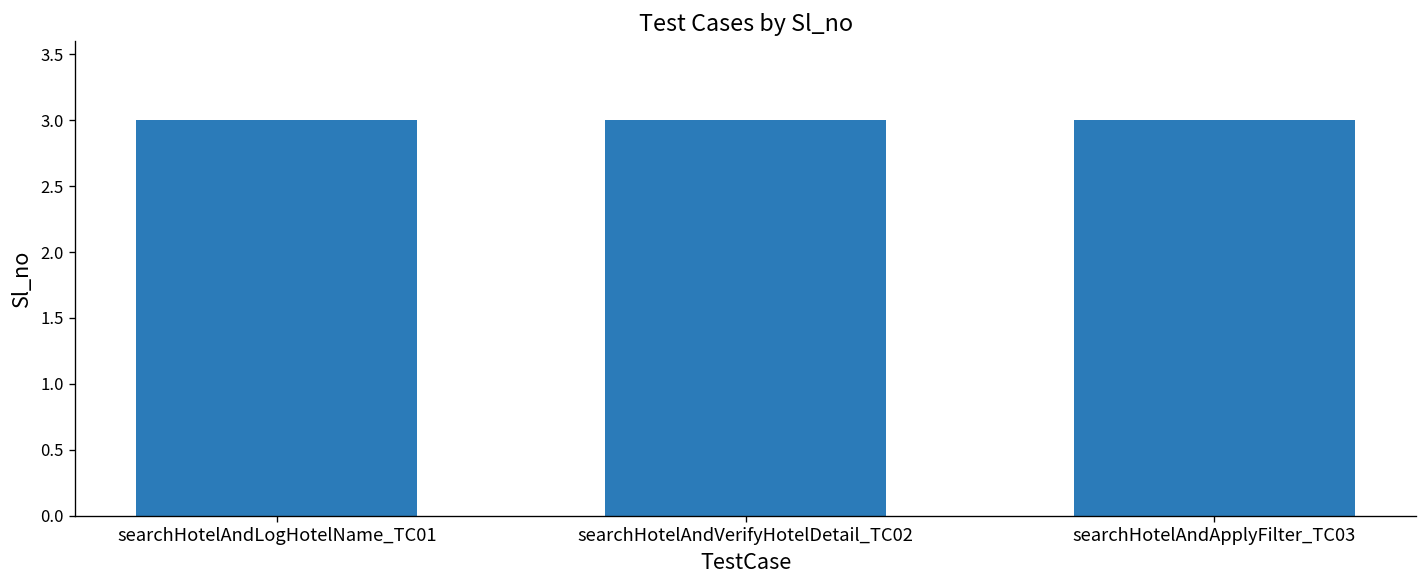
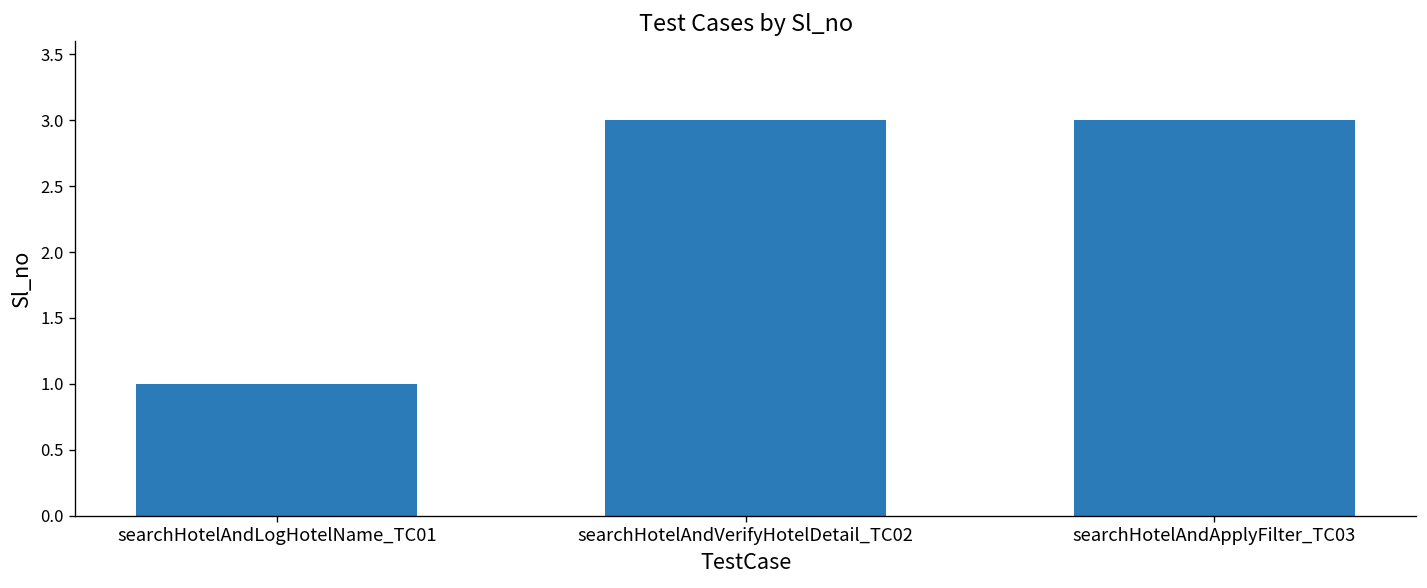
  {
-   "searchHotelAndLogHotelName_TC01": 3,
+   "searchHotelAndLogHotelName_TC01": 1,
    "searchHotelAndVerifyHotelDetail_TC02": 3,
    "searchHotelAndApplyFilter_TC03": 3
  }
